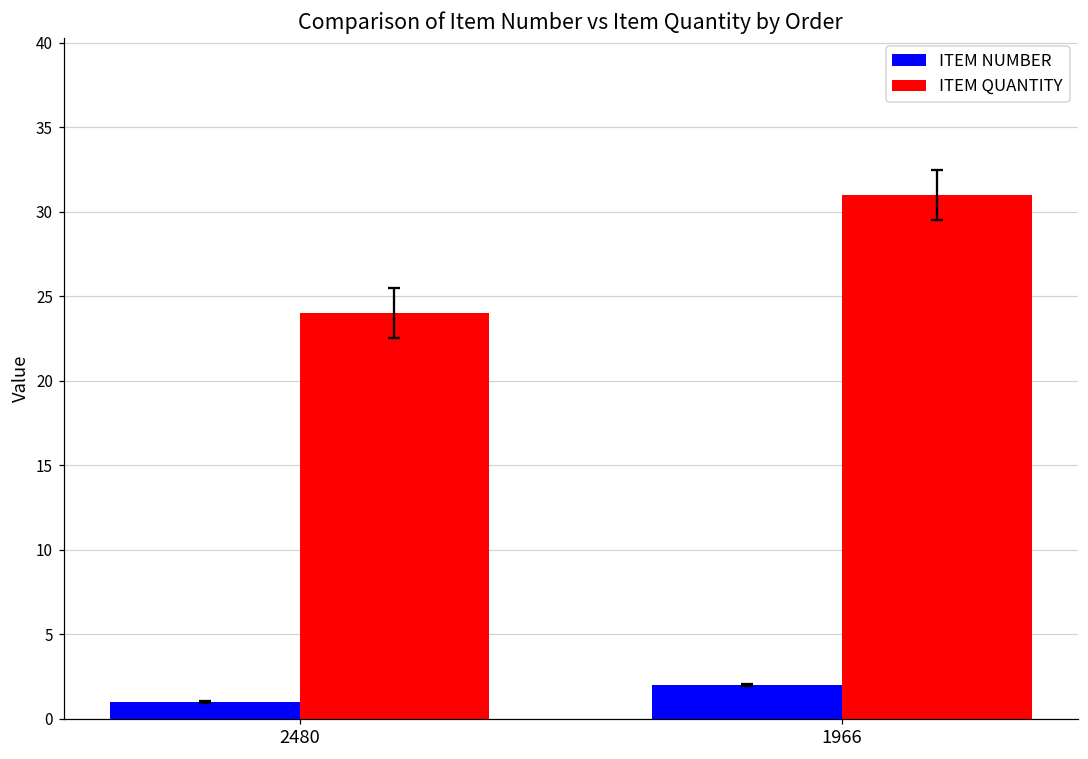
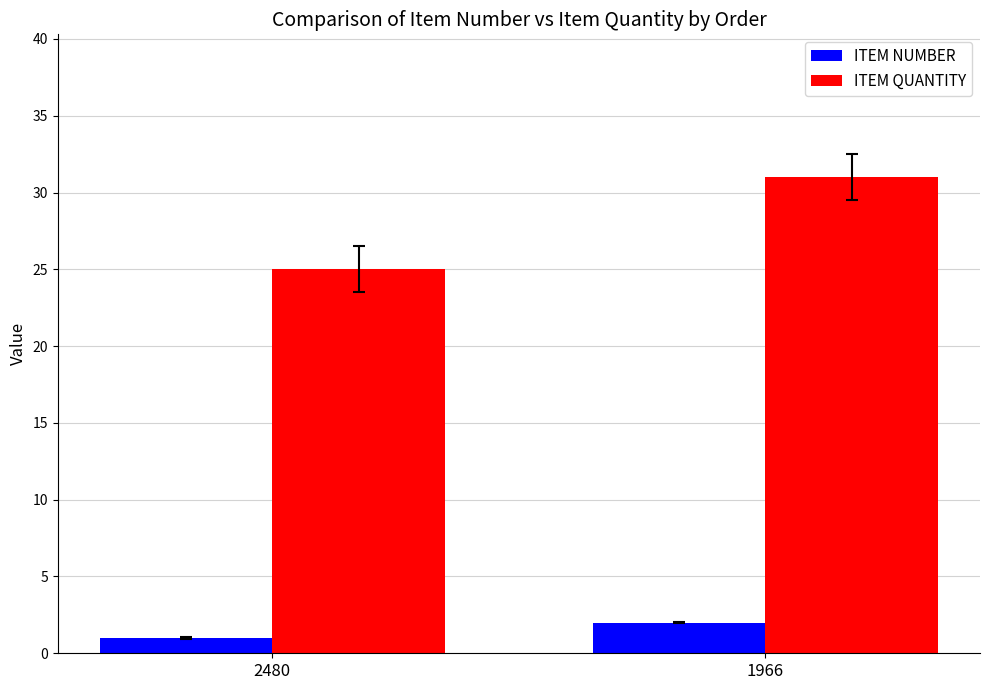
  {
    "ITEM NUMBER": {
      "2480": 1,
      "1966": 2
    },
    "ITEM QUANTITY": {
-     "2480": 24,
+     "2480": 25,
      "1966": 31
    }
  }
